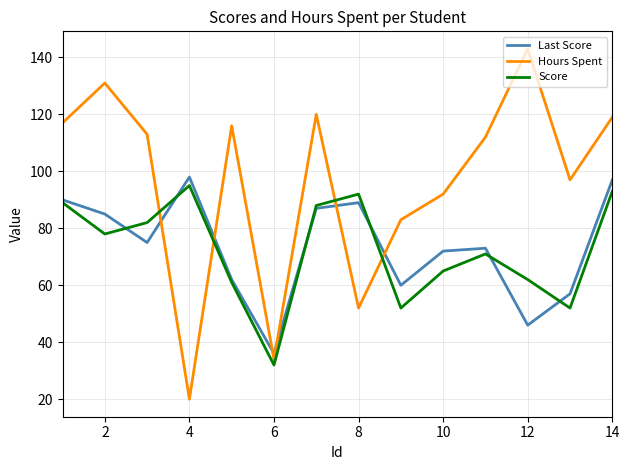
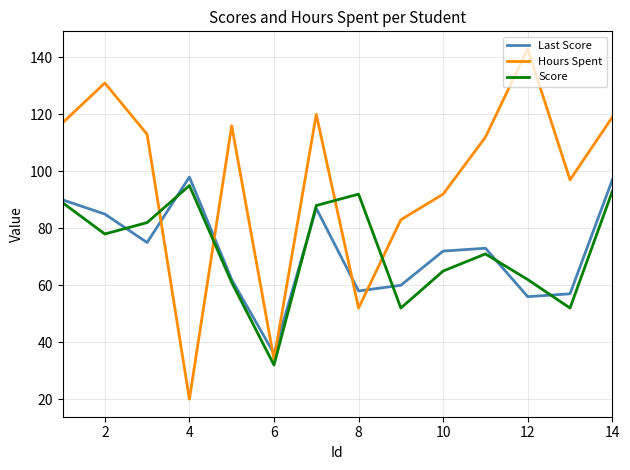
  {
    "Last Score": {
      "2": 85,
      "4": 98,
      "6": 36,
-     "8": 89,
+     "8": 58,
      "10": 72,
-     "12": 46,
+     "12": 56,
      "14": 97
    },
    "Hours Spent": {
      "2": 131,
      "4": 20,
      "6": 34,
      "8": 52,
      "10": 92,
      "14": 119
    },
    "Score": {
      "2": 78,
      "4": 95,
      "6": 32,
      "8": 92,
      "10": 65,
      "12": 62,
      "14": 93
    }
  }
